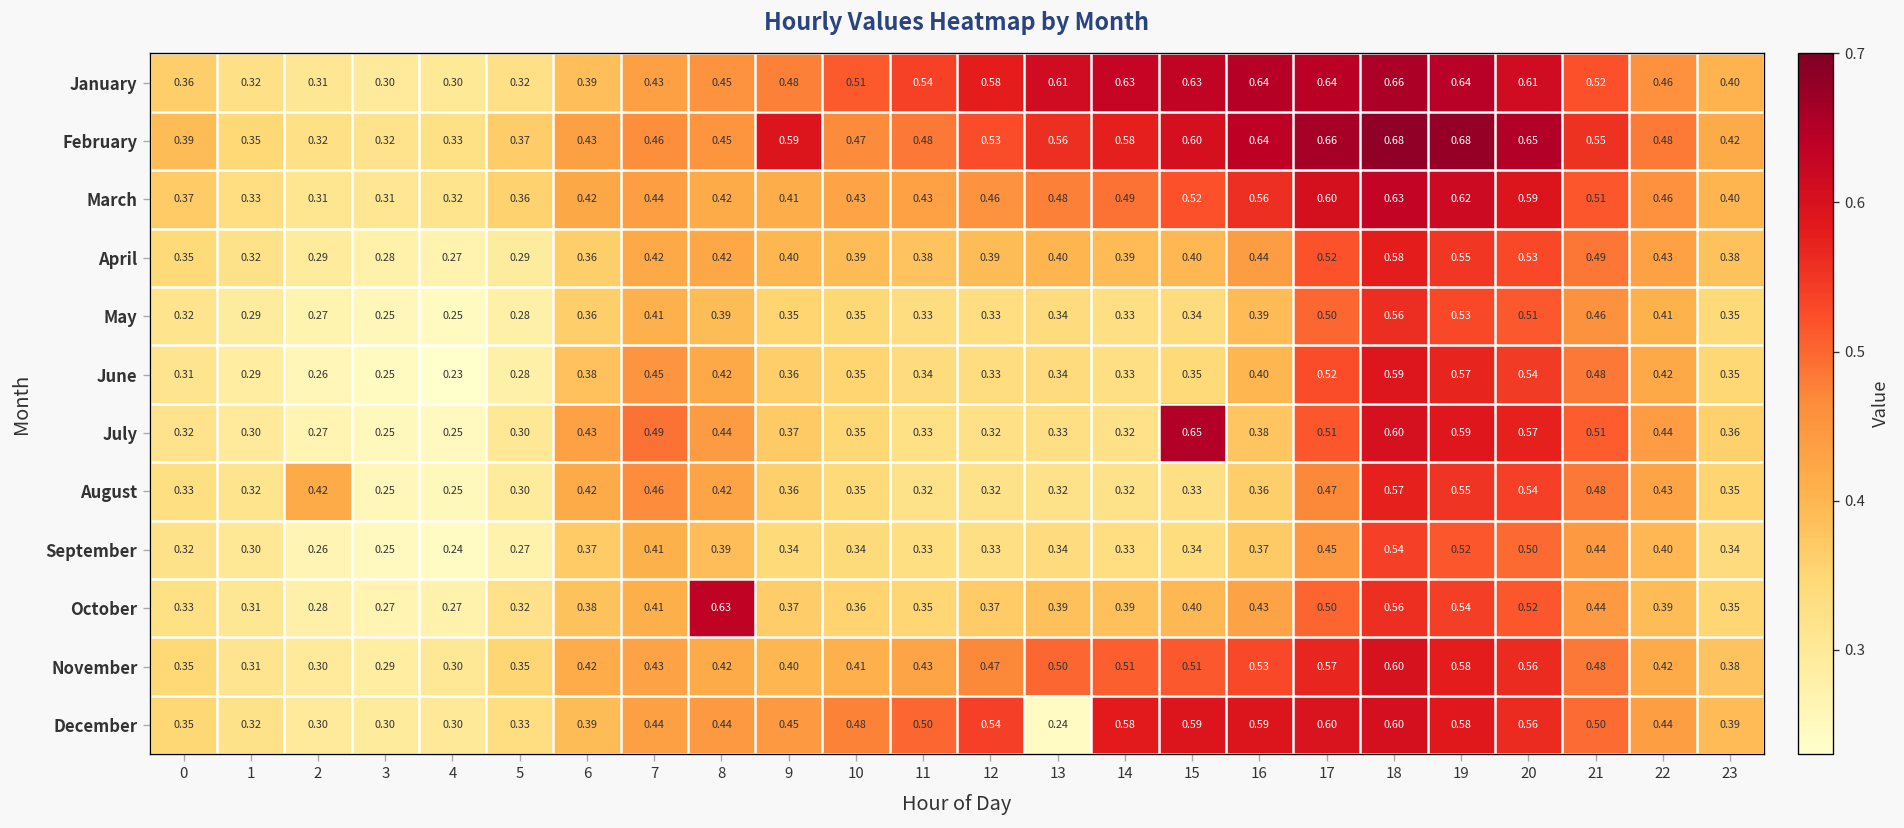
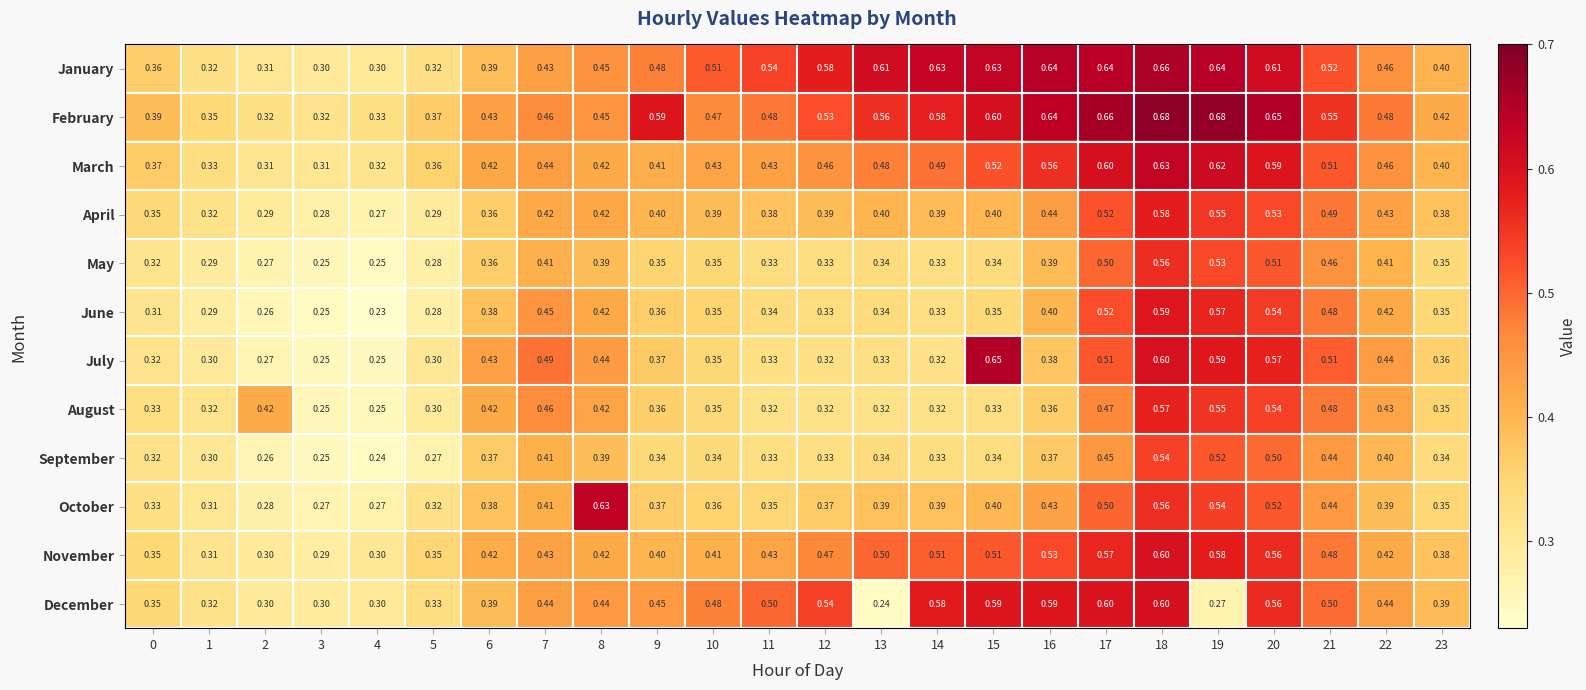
  {
    "December": {
      "0": 0.35,
      "1": 0.32,
      "2": 0.30,
      "3": 0.30,
      "4": 0.30,
      "5": 0.33,
      "6": 0.39,
      "7": 0.44,
      "8": 0.44,
      "9": 0.45,
      "10": 0.48,
      "11": 0.50,
      "12": 0.54,
      "13": 0.24,
      "14": 0.58,
      "15": 0.59,
      "16": 0.59,
      "17": 0.60,
      "18": 0.60,
-     "19": 0.58,
+     "19": 0.27,
      "20": 0.56,
      "21": 0.50,
      "22": 0.44,
      "23": 0.39
    }
  }
